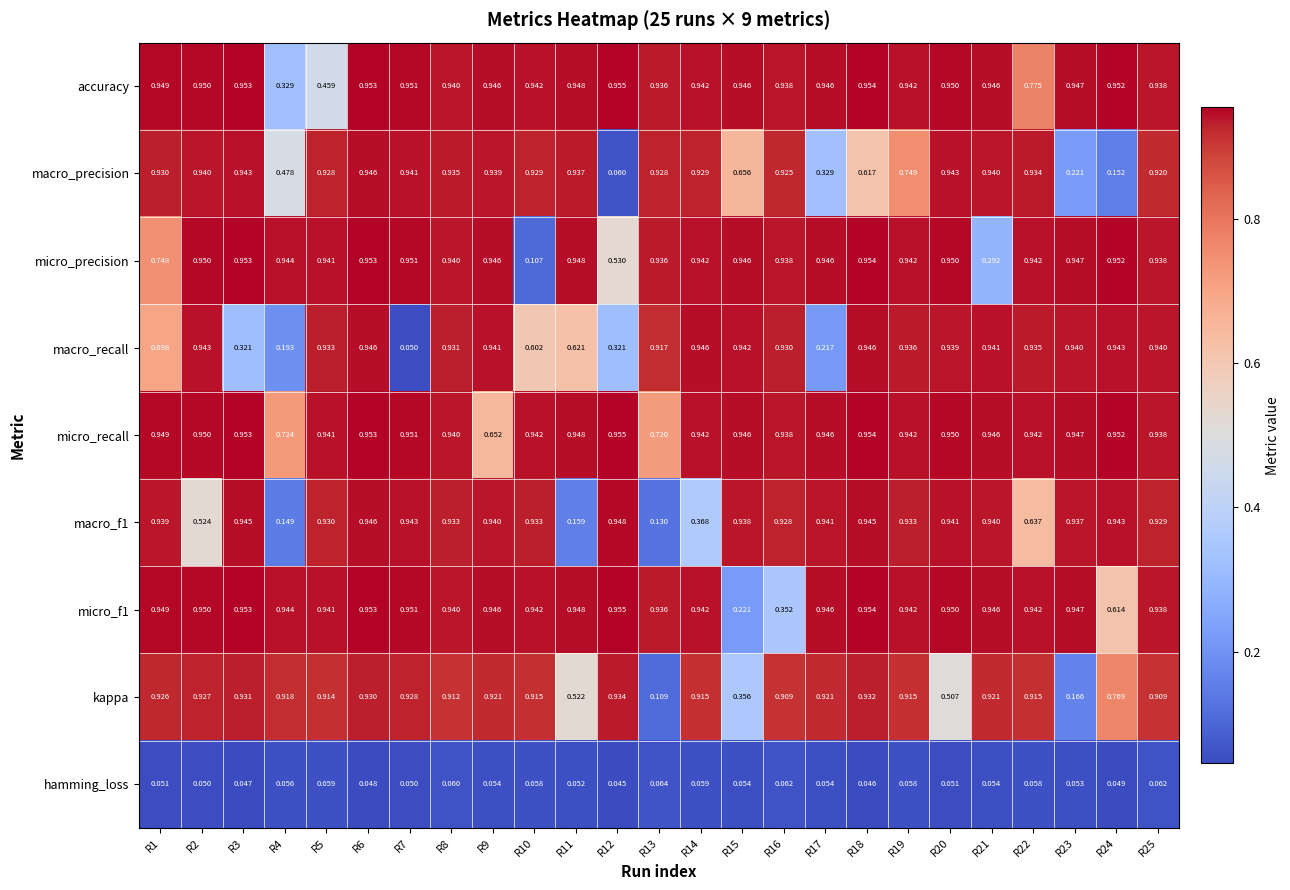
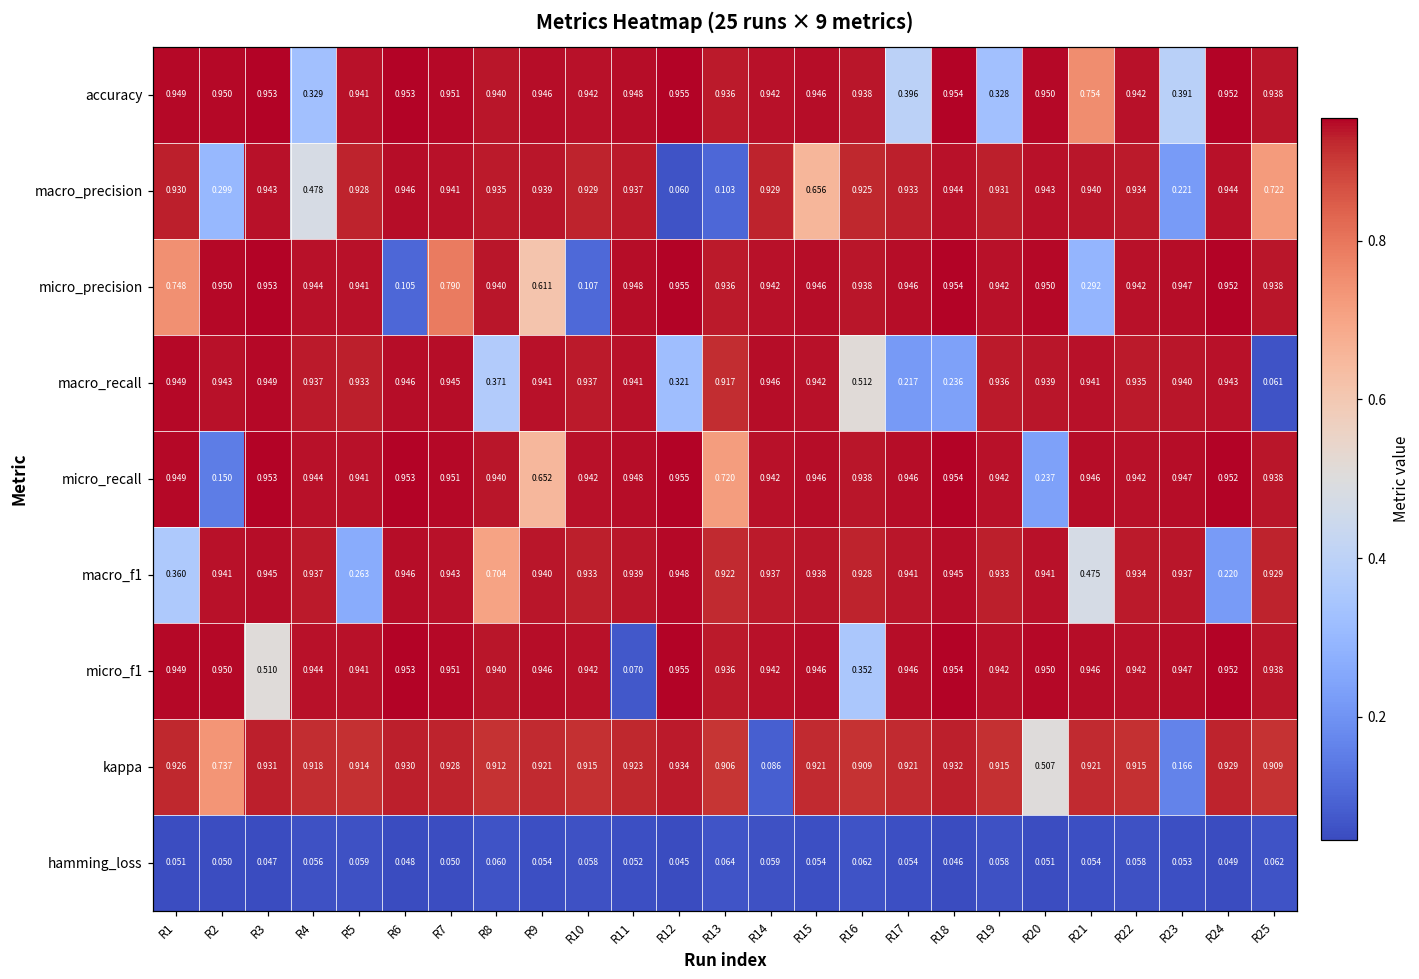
  {
    "accuracy": {
      "R1": 0.949,
      "R2": 0.950,
      "R3": 0.953,
      "R4": 0.329,
-     "R5": 0.459,
+     "R5": 0.941,
      "R6": 0.953,
      "R7": 0.951,
      "R8": 0.940,
      "R9": 0.946,
      "R10": 0.942,
      "R11": 0.948,
      "R12": 0.955,
      "R13": 0.936,
      "R14": 0.942,
      "R15": 0.946,
      "R16": 0.938,
-     "R17": 0.946,
+     "R17": 0.396,
      "R18": 0.954,
-     "R19": 0.942,
+     "R19": 0.328,
      "R20": 0.950,
-     "R21": 0.946,
-     "R22": 0.775,
-     "R23": 0.947,
+     "R21": 0.754,
+     "R22": 0.942,
+     "R23": 0.391,
      "R24": 0.952,
      "R25": 0.938
    },
    "macro_precision": {
      "R1": 0.930,
-     "R2": 0.940,
+     "R2": 0.299,
      "R3": 0.943,
      "R4": 0.478,
      "R5": 0.928,
      "R6": 0.946,
      "R7": 0.941,
      "R8": 0.935,
      "R9": 0.939,
      "R10": 0.929,
      "R11": 0.937,
      "R12": 0.060,
-     "R13": 0.928,
+     "R13": 0.103,
      "R14": 0.929,
      "R15": 0.656,
      "R16": 0.925,
-     "R17": 0.329,
-     "R18": 0.617,
-     "R19": 0.749,
+     "R17": 0.933,
+     "R18": 0.944,
+     "R19": 0.931,
      "R20": 0.943,
      "R21": 0.940,
      "R22": 0.934,
      "R23": 0.221,
-     "R24": 0.152,
-     "R25": 0.920
+     "R24": 0.944,
+     "R25": 0.722
    },
    "micro_precision": {
      "R1": 0.748,
      "R2": 0.950,
      "R3": 0.953,
      "R4": 0.944,
      "R5": 0.941,
-     "R6": 0.953,
-     "R7": 0.951,
+     "R6": 0.105,
+     "R7": 0.790,
      "R8": 0.940,
-     "R9": 0.946,
+     "R9": 0.611,
      "R10": 0.107,
      "R11": 0.948,
-     "R12": 0.530,
+     "R12": 0.955,
      "R13": 0.936,
      "R14": 0.942,
      "R15": 0.946,
      "R16": 0.938,
      "R17": 0.946,
      "R18": 0.954,
      "R19": 0.942,
      "R20": 0.950,
      "R21": 0.292,
      "R22": 0.942,
      "R23": 0.947,
      "R24": 0.952,
      "R25": 0.938
    },
    "macro_recall": {
-     "R1": 0.698,
+     "R1": 0.949,
      "R2": 0.943,
-     "R3": 0.321,
-     "R4": 0.193,
+     "R3": 0.949,
+     "R4": 0.937,
      "R5": 0.933,
      "R6": 0.946,
-     "R7": 0.050,
-     "R8": 0.931,
+     "R7": 0.945,
+     "R8": 0.371,
      "R9": 0.941,
-     "R10": 0.602,
-     "R11": 0.621,
+     "R10": 0.937,
+     "R11": 0.941,
      "R12": 0.321,
      "R13": 0.917,
      "R14": 0.946,
      "R15": 0.942,
-     "R16": 0.930,
+     "R16": 0.512,
      "R17": 0.217,
-     "R18": 0.946,
+     "R18": 0.236,
      "R19": 0.936,
      "R20": 0.939,
      "R21": 0.941,
      "R22": 0.935,
      "R23": 0.940,
      "R24": 0.943,
-     "R25": 0.940
+     "R25": 0.061
    },
    "micro_recall": {
      "R1": 0.949,
-     "R2": 0.950,
+     "R2": 0.150,
      "R3": 0.953,
-     "R4": 0.724,
+     "R4": 0.944,
      "R5": 0.941,
      "R6": 0.953,
      "R7": 0.951,
      "R8": 0.940,
      "R9": 0.652,
      "R10": 0.942,
      "R11": 0.948,
      "R12": 0.955,
      "R13": 0.720,
      "R14": 0.942,
      "R15": 0.946,
      "R16": 0.938,
      "R17": 0.946,
      "R18": 0.954,
      "R19": 0.942,
-     "R20": 0.950,
+     "R20": 0.237,
      "R21": 0.946,
      "R22": 0.942,
      "R23": 0.947,
      "R24": 0.952,
      "R25": 0.938
    },
    "macro_f1": {
-     "R1": 0.939,
-     "R2": 0.524,
+     "R1": 0.360,
+     "R2": 0.941,
      "R3": 0.945,
-     "R4": 0.149,
-     "R5": 0.930,
+     "R4": 0.937,
+     "R5": 0.263,
      "R6": 0.946,
      "R7": 0.943,
-     "R8": 0.933,
+     "R8": 0.704,
      "R9": 0.940,
      "R10": 0.933,
-     "R11": 0.159,
+     "R11": 0.939,
      "R12": 0.948,
-     "R13": 0.130,
-     "R14": 0.368,
+     "R13": 0.922,
+     "R14": 0.937,
      "R15": 0.938,
      "R16": 0.928,
      "R17": 0.941,
      "R18": 0.945,
      "R19": 0.933,
      "R20": 0.941,
-     "R21": 0.940,
-     "R22": 0.637,
+     "R21": 0.475,
+     "R22": 0.934,
      "R23": 0.937,
-     "R24": 0.943,
+     "R24": 0.220,
      "R25": 0.929
    },
    "micro_f1": {
      "R1": 0.949,
      "R2": 0.950,
-     "R3": 0.953,
+     "R3": 0.510,
      "R4": 0.944,
      "R5": 0.941,
      "R6": 0.953,
      "R7": 0.951,
      "R8": 0.940,
      "R9": 0.946,
      "R10": 0.942,
-     "R11": 0.948,
+     "R11": 0.070,
      "R12": 0.955,
      "R13": 0.936,
      "R14": 0.942,
-     "R15": 0.221,
+     "R15": 0.946,
      "R16": 0.352,
      "R17": 0.946,
      "R18": 0.954,
      "R19": 0.942,
      "R20": 0.950,
      "R21": 0.946,
      "R22": 0.942,
      "R23": 0.947,
-     "R24": 0.614,
+     "R24": 0.952,
      "R25": 0.938
    },
    "kappa": {
      "R1": 0.926,
-     "R2": 0.927,
+     "R2": 0.737,
      "R3": 0.931,
      "R4": 0.918,
      "R5": 0.914,
      "R6": 0.930,
      "R7": 0.928,
      "R8": 0.912,
      "R9": 0.921,
      "R10": 0.915,
-     "R11": 0.522,
+     "R11": 0.923,
      "R12": 0.934,
-     "R13": 0.109,
-     "R14": 0.915,
-     "R15": 0.356,
+     "R13": 0.906,
+     "R14": 0.086,
+     "R15": 0.921,
      "R16": 0.909,
      "R17": 0.921,
      "R18": 0.932,
      "R19": 0.915,
      "R20": 0.507,
      "R21": 0.921,
      "R22": 0.915,
      "R23": 0.166,
-     "R24": 0.769,
+     "R24": 0.929,
      "R25": 0.909
    }
  }
